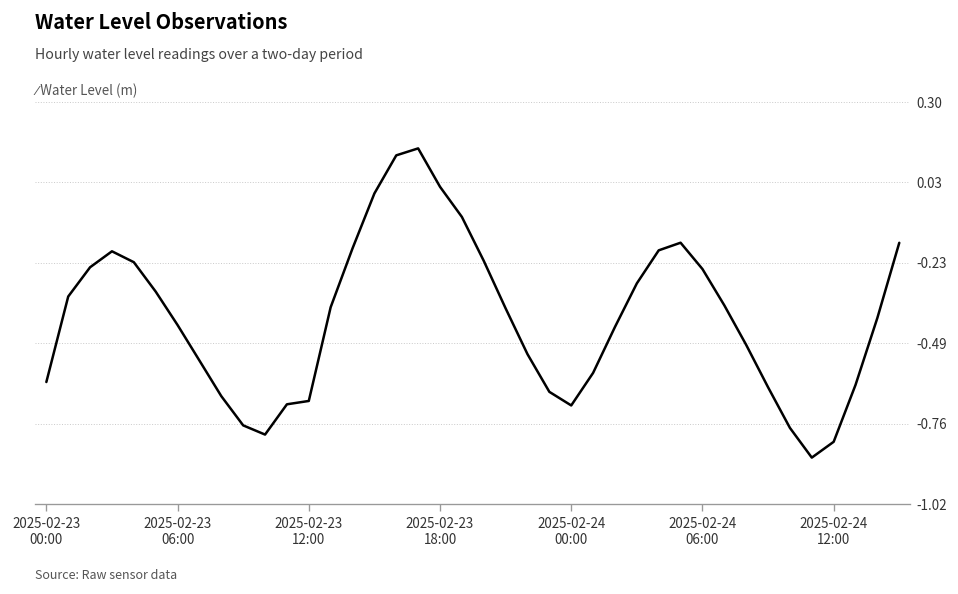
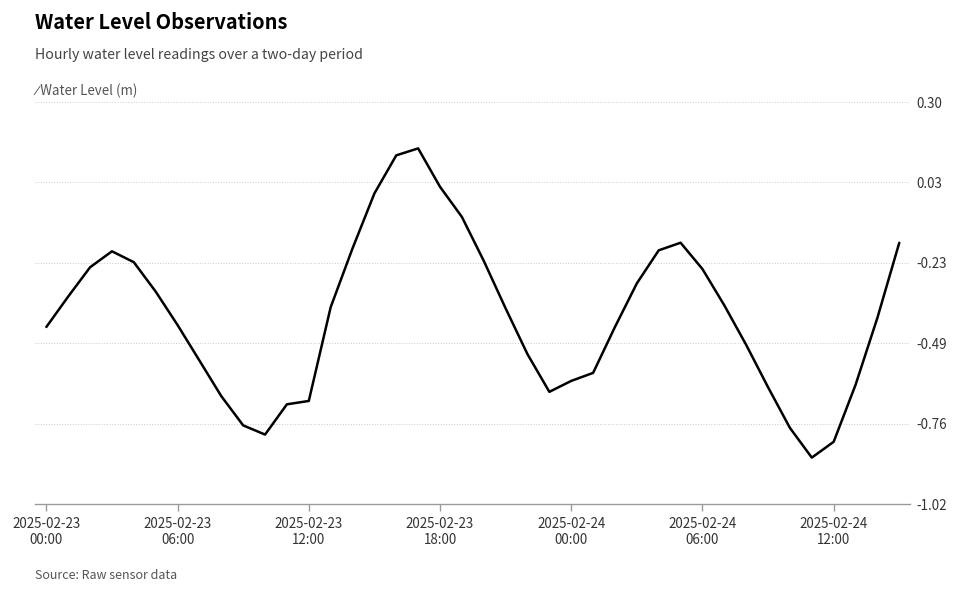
  {
-   "2025-02-23 00:00": -0.62,
+   "2025-02-23 00:00": -0.44,
    "2025-02-23 06:00": -0.43,
    "2025-02-23 12:00": -0.68,
    "2025-02-23 18:00": 0.02,
-   "2025-02-24 00:00": -0.70,
+   "2025-02-24 00:00": -0.62,
    "2025-02-24 06:00": -0.25,
    "2025-02-24 12:00": -0.82
  }
